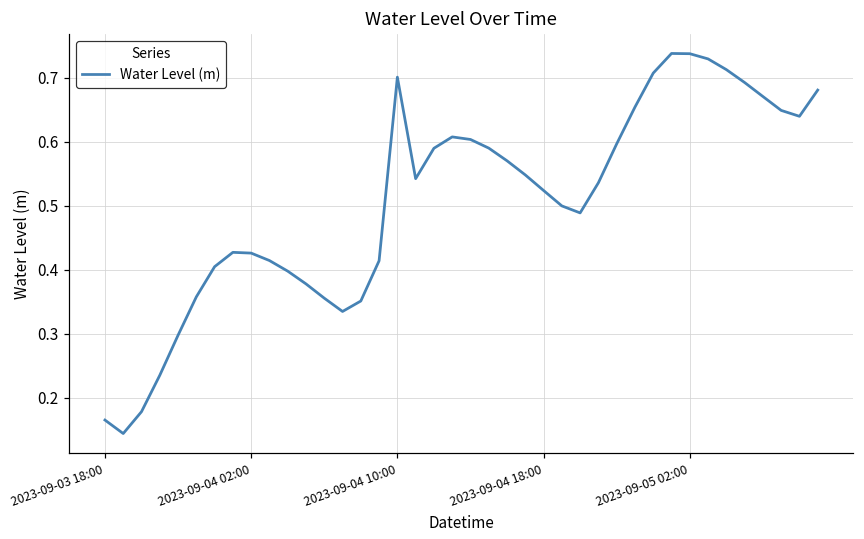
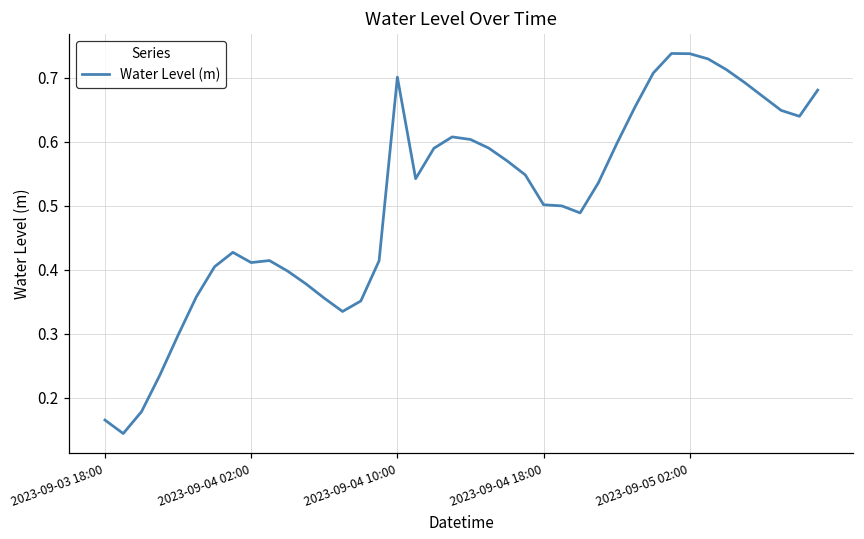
  {
    "2023-09-03 18:00": 0.17,
-   "2023-09-04 02:00": 0.43,
+   "2023-09-04 02:00": 0.41,
    "2023-09-04 10:00": 0.70,
-   "2023-09-04 18:00": 0.52,
+   "2023-09-04 18:00": 0.50,
    "2023-09-05 02:00": 0.74
  }
